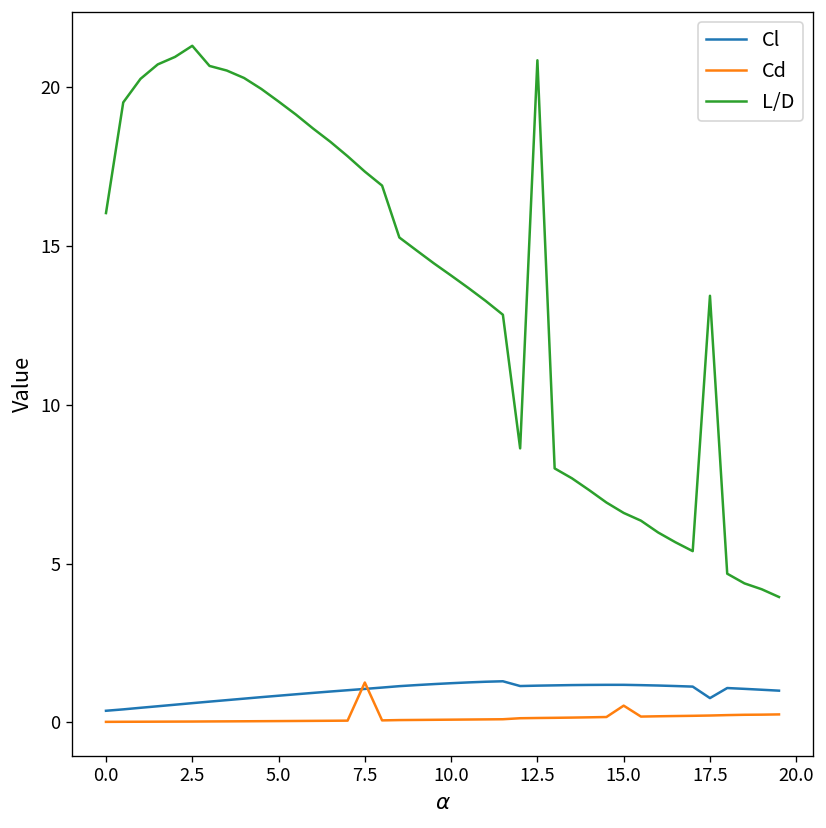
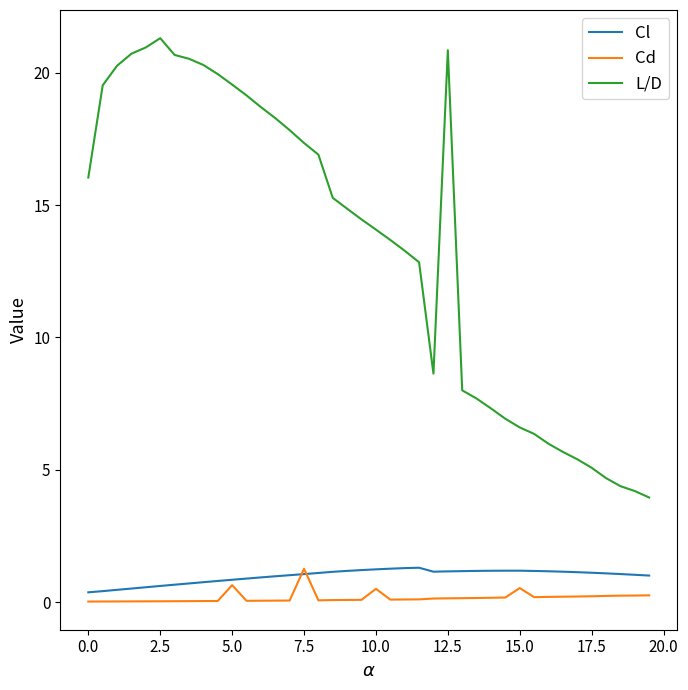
  {
    "Cl": {
      "0.0": 0.4,
      "2.5": 0.6,
      "5.0": 0.8,
      "7.5": 1.1,
      "10.0": 1.2,
      "12.5": 1.2,
      "15.0": 1.2,
-     "17.5": 0.8
+     "17.5": 1.1
    },
    "Cd": {
      "0.0": 0.0,
      "2.5": 0.0,
-     "5.0": 0.0,
+     "5.0": 0.6,
      "7.5": 1.3,
-     "10.0": 0.1,
+     "10.0": 0.5,
      "12.5": 0.1,
      "15.0": 0.5,
      "17.5": 0.2
    },
    "L/D": {
      "0.0": 16.0,
      "2.5": 21.3,
      "5.0": 19.6,
      "7.5": 17.3,
      "10.0": 14.1,
      "12.5": 20.9,
      "15.0": 6.6,
-     "17.5": 13.4
+     "17.5": 5.1
    }
  }
